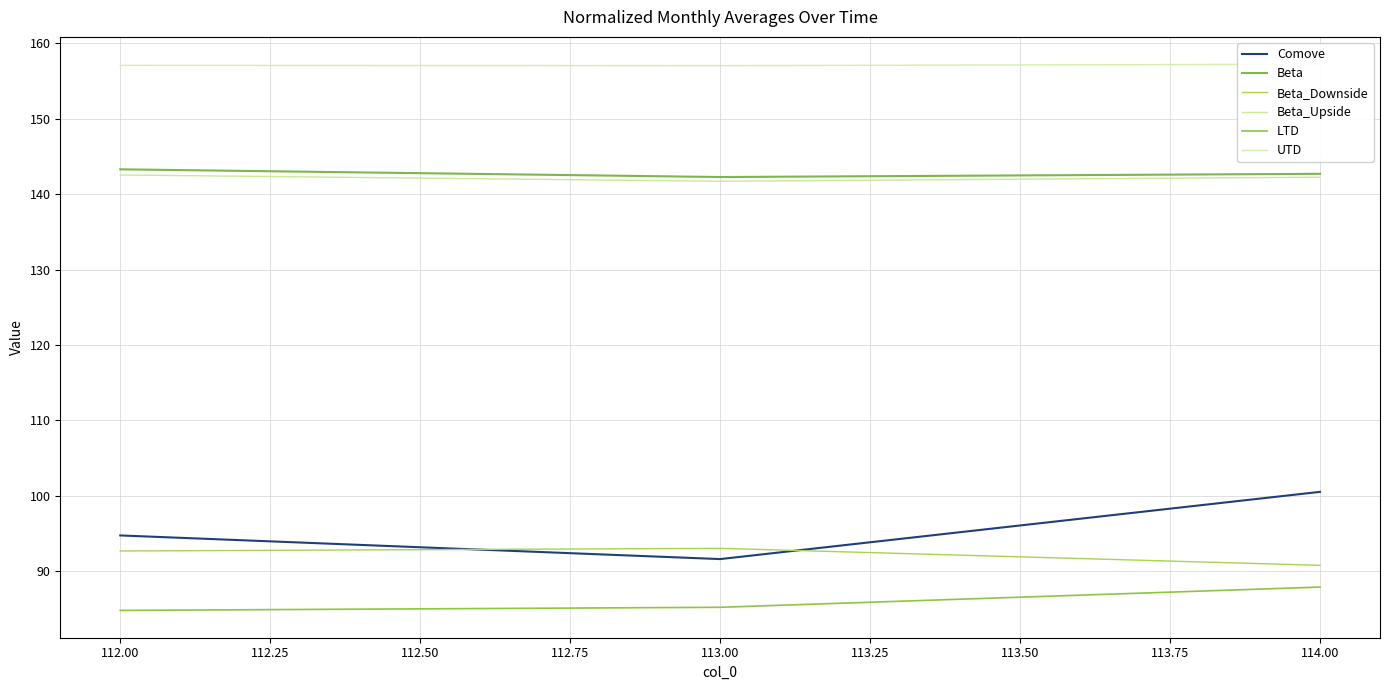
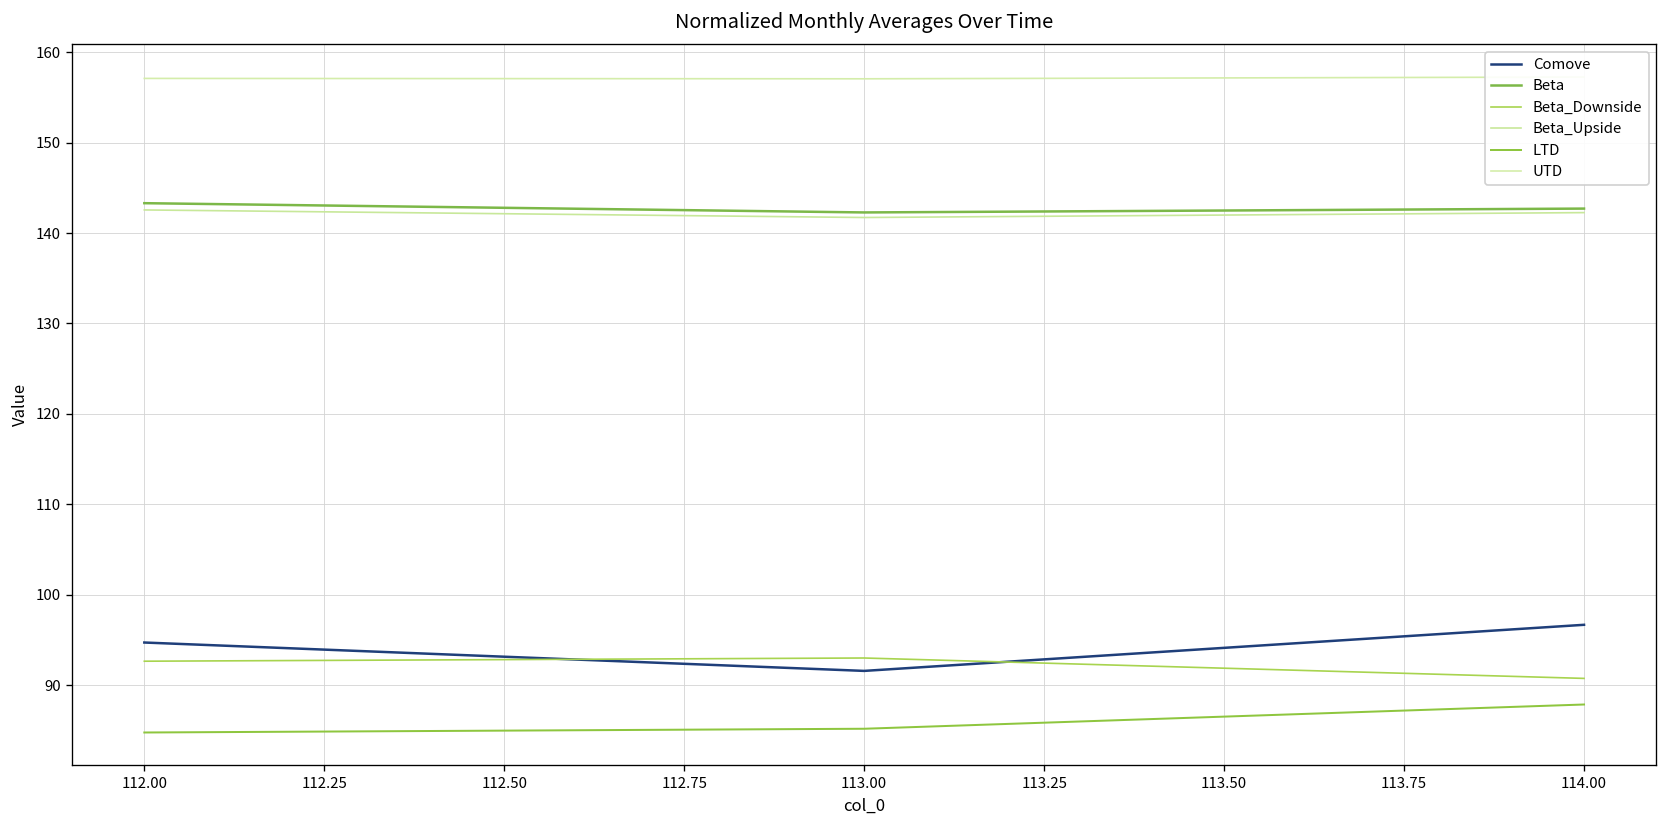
  {
    "Comove": {
      "112.00": 95,
      "113.00": 92,
-     "114.00": 101
+     "114.00": 97
    }
  }
